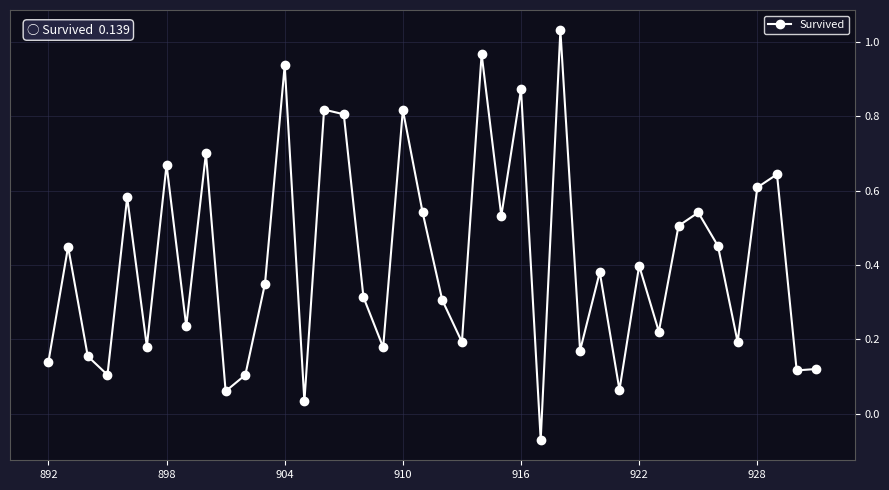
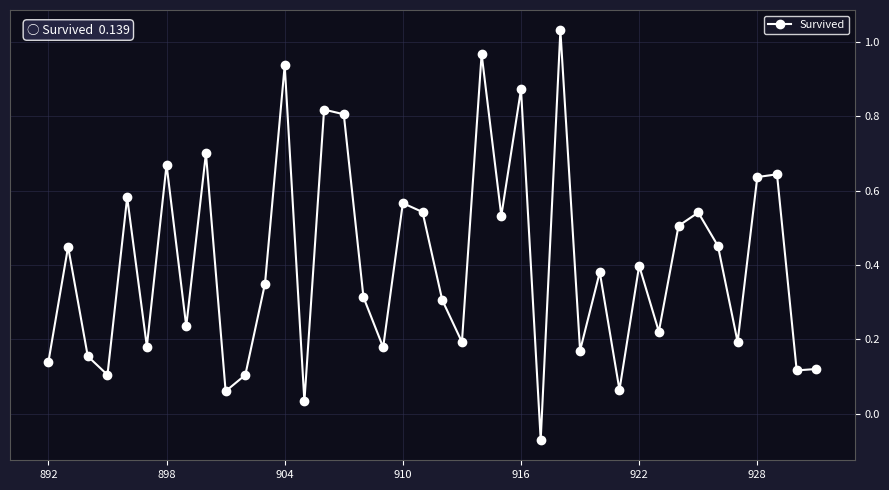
  {
    "892": 0.14,
    "898": 0.67,
    "904": 0.94,
-   "910": 0.82,
+   "910": 0.57,
    "916": 0.87,
    "922": 0.40,
-   "928": 0.61
+   "928": 0.64
  }
